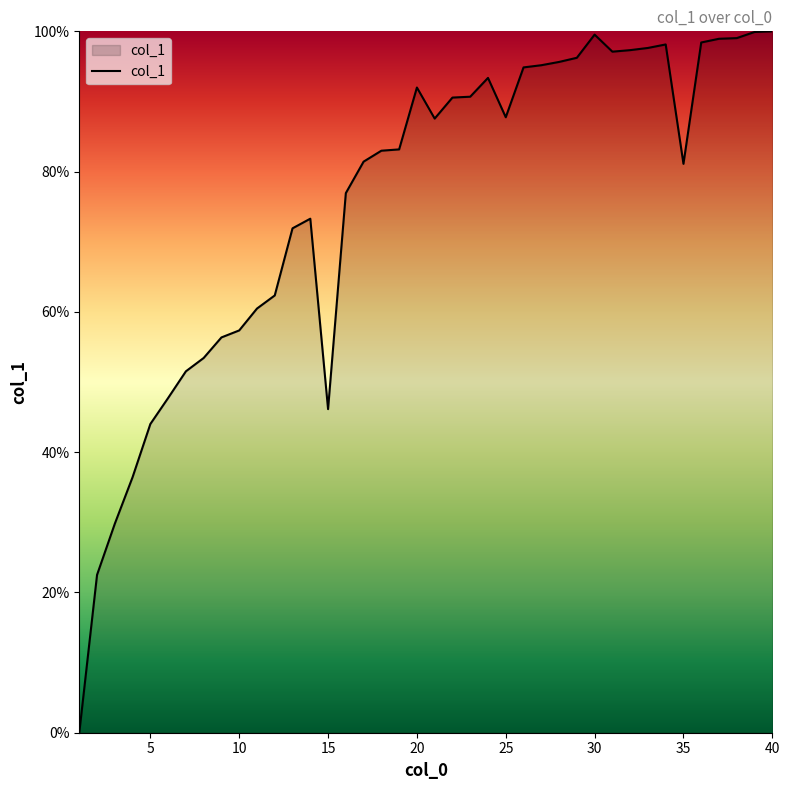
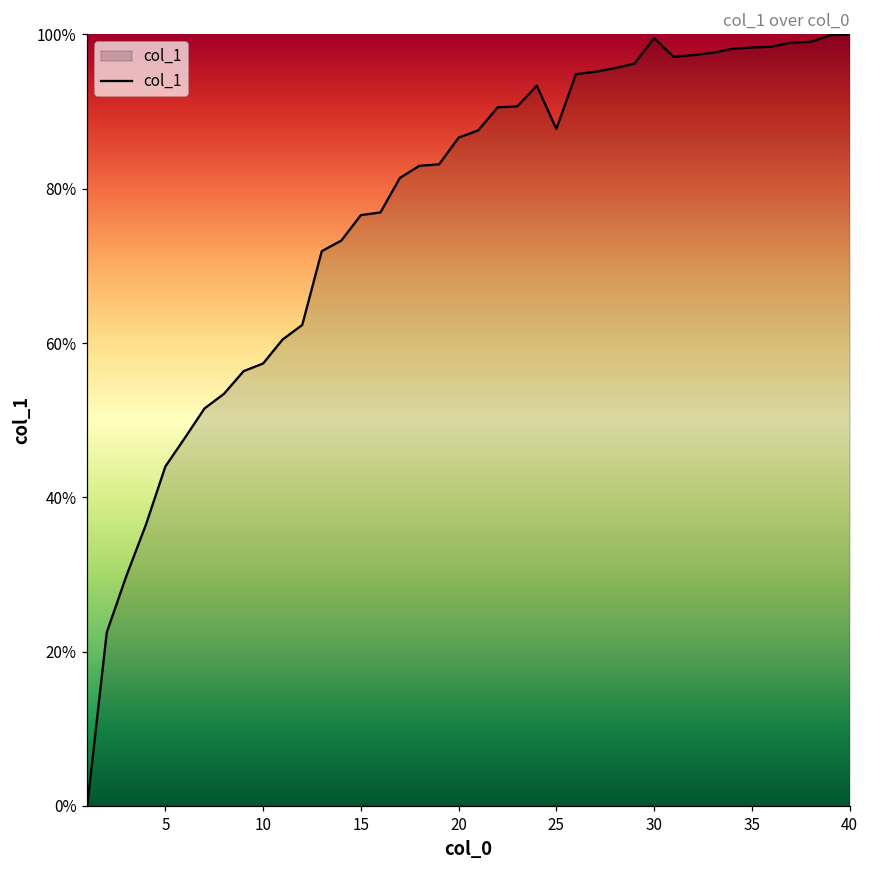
  {
    "5": "44%",
    "10": "57%",
-   "15": "46%",
-   "20": "92%",
+   "15": "77%",
+   "20": "87%",
    "25": "88%",
    "30": "100%",
-   "35": "81%",
+   "35": "98%",
    "40": "100%"
  }
